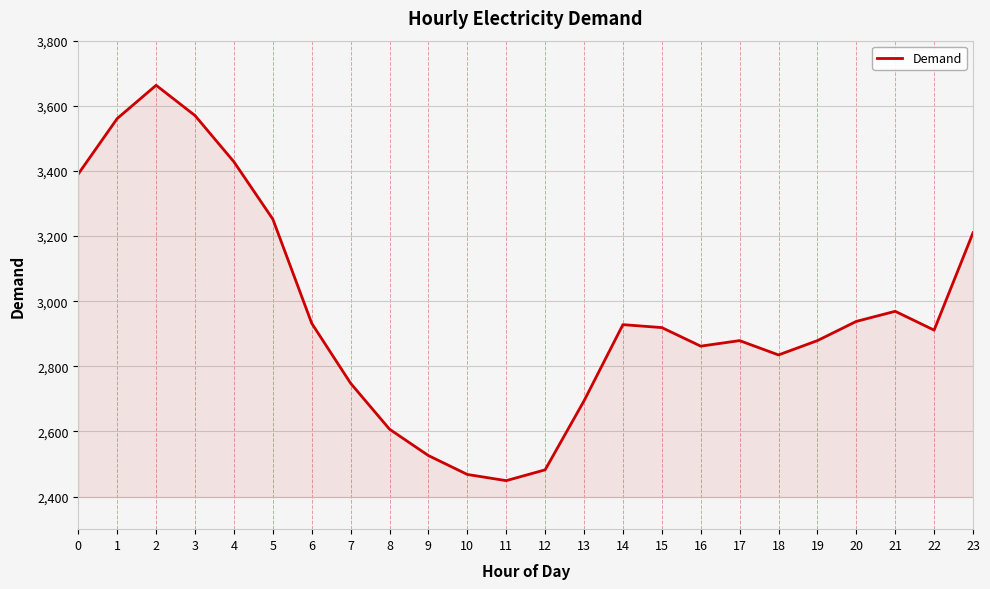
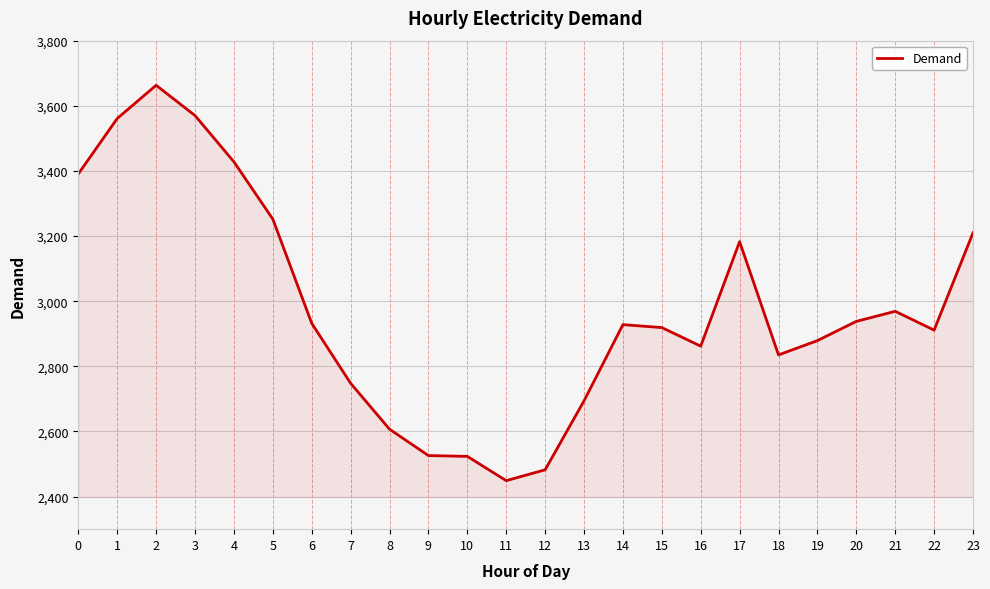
  {
    "0": "3,390",
    "1": "3,560",
    "2": "3,660",
    "3": "3,570",
    "4": "3,430",
    "5": "3,250",
    "6": "2,930",
    "7": "2,750",
    "8": "2,610",
    "9": "2,530",
-   "10": "2,470",
+   "10": "2,520",
    "11": "2,450",
    "12": "2,480",
    "13": "2,690",
    "14": "2,930",
    "15": "2,920",
    "16": "2,860",
-   "17": "2,880",
+   "17": "3,180",
    "18": "2,840",
    "19": "2,880",
    "20": "2,940",
    "21": "2,970",
    "22": "2,910",
    "23": "3,210"
  }
